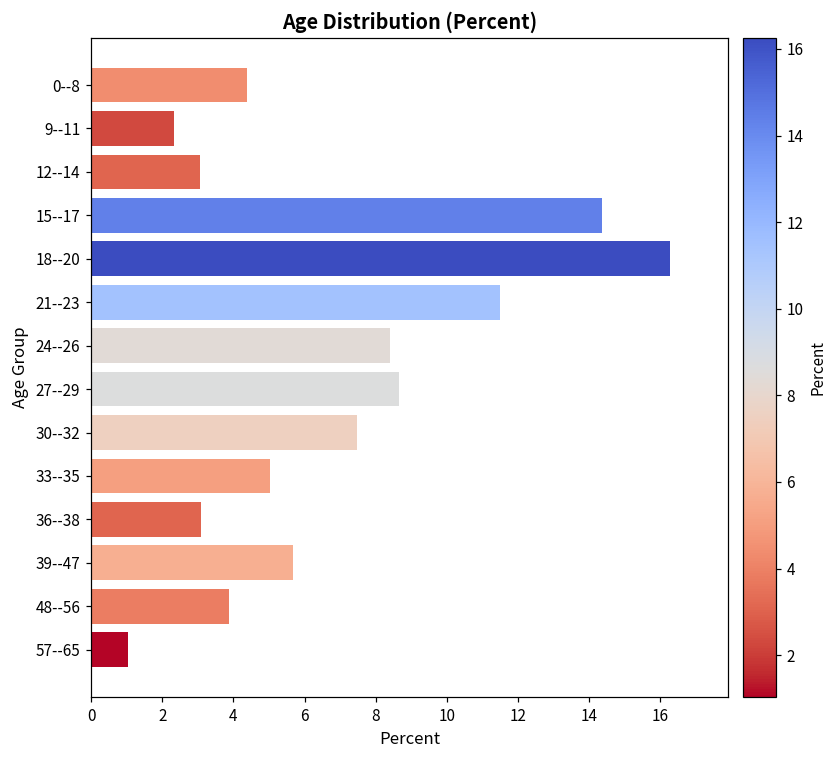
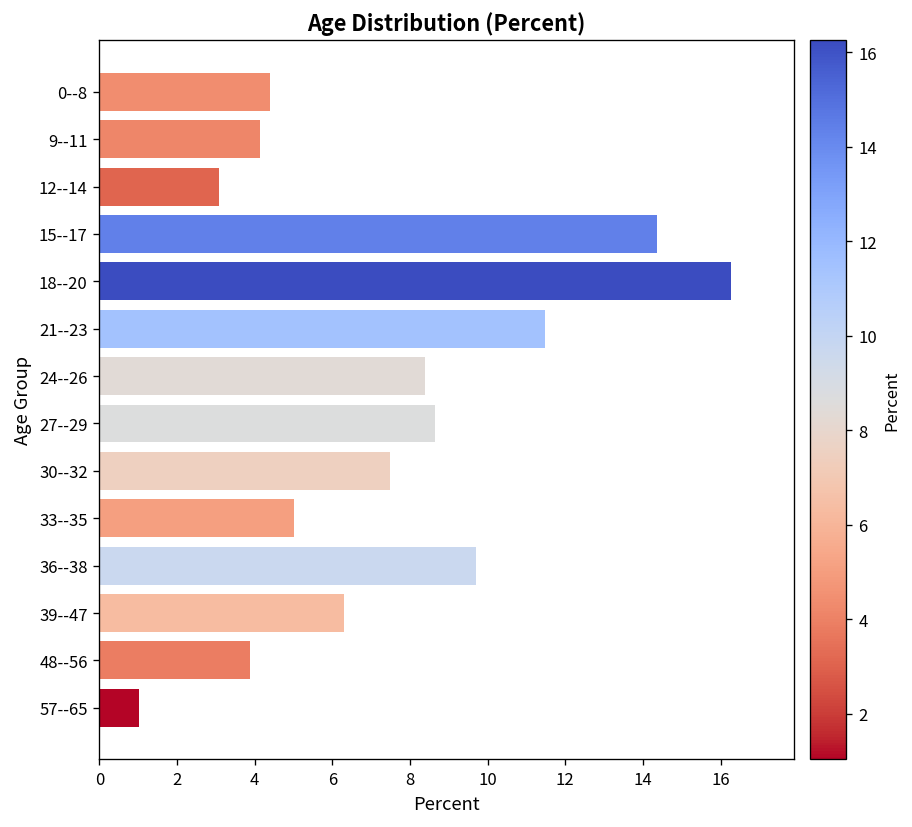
  {
    "0--8": 4.4,
-   "9--11": 2.3,
+   "9--11": 4.1,
    "12--14": 3.1,
    "15--17": 14.4,
    "18--20": 16.3,
    "21--23": 11.5,
    "24--26": 8.4,
    "27--29": 8.7,
    "30--32": 7.5,
    "33--35": 5.0,
-   "36--38": 3.1,
-   "39--47": 5.7,
+   "36--38": 9.7,
+   "39--47": 6.3,
    "48--56": 3.9,
    "57--65": 1.0
  }
